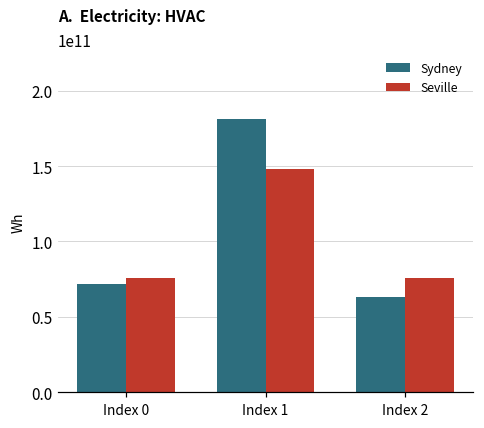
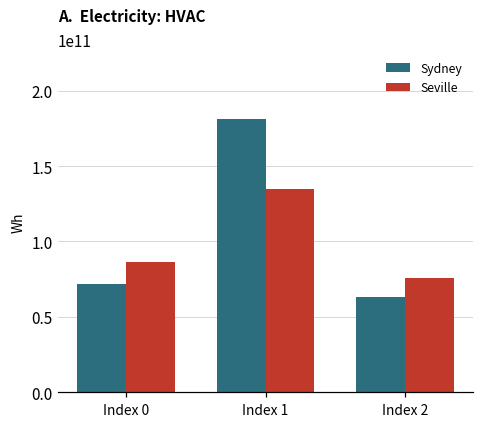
  {
    "Sydney": {
      "Index 0": 72000000000,
      "Index 1": 181000000000,
      "Index 2": 63000000000
    },
    "Seville": {
-     "Index 0": 76000000000,
-     "Index 1": 148000000000,
+     "Index 0": 86000000000,
+     "Index 1": 135000000000,
      "Index 2": 76000000000
    }
  }
